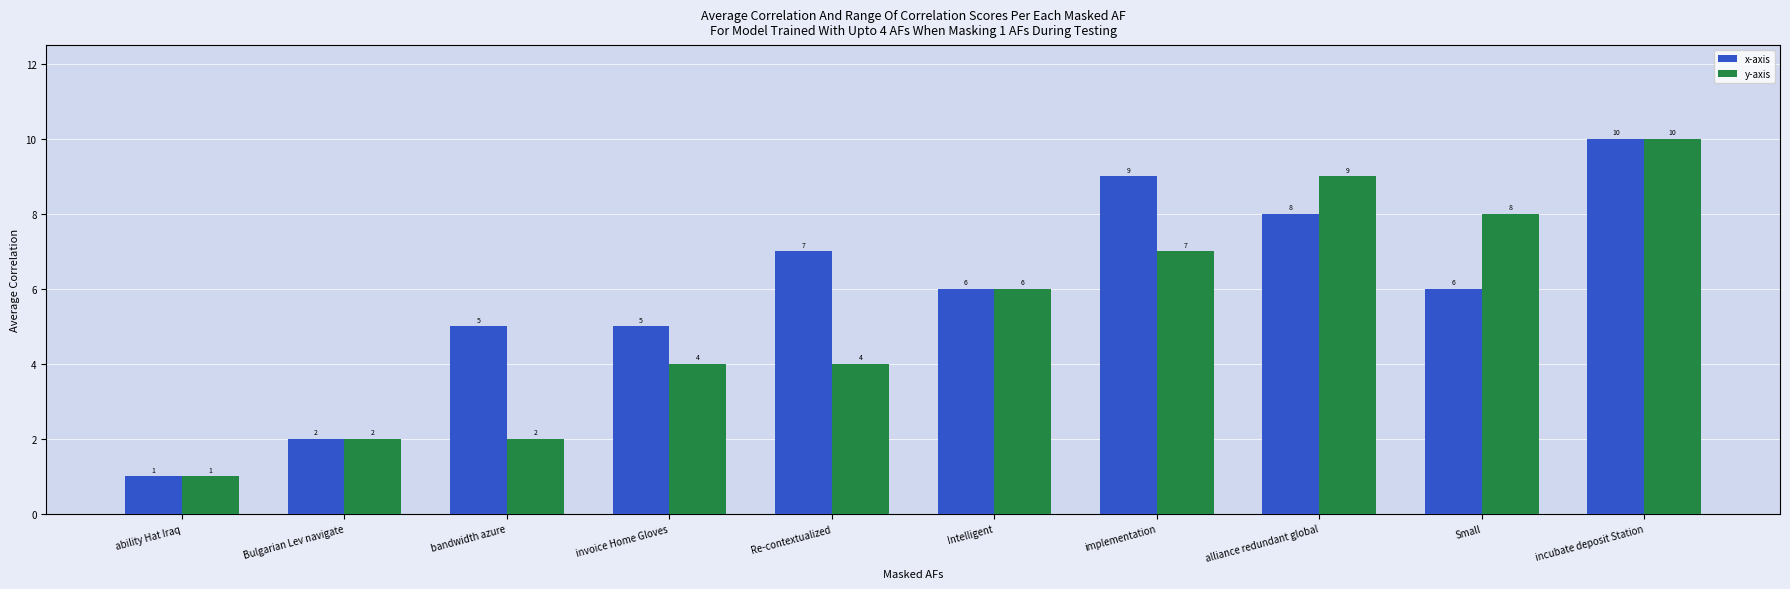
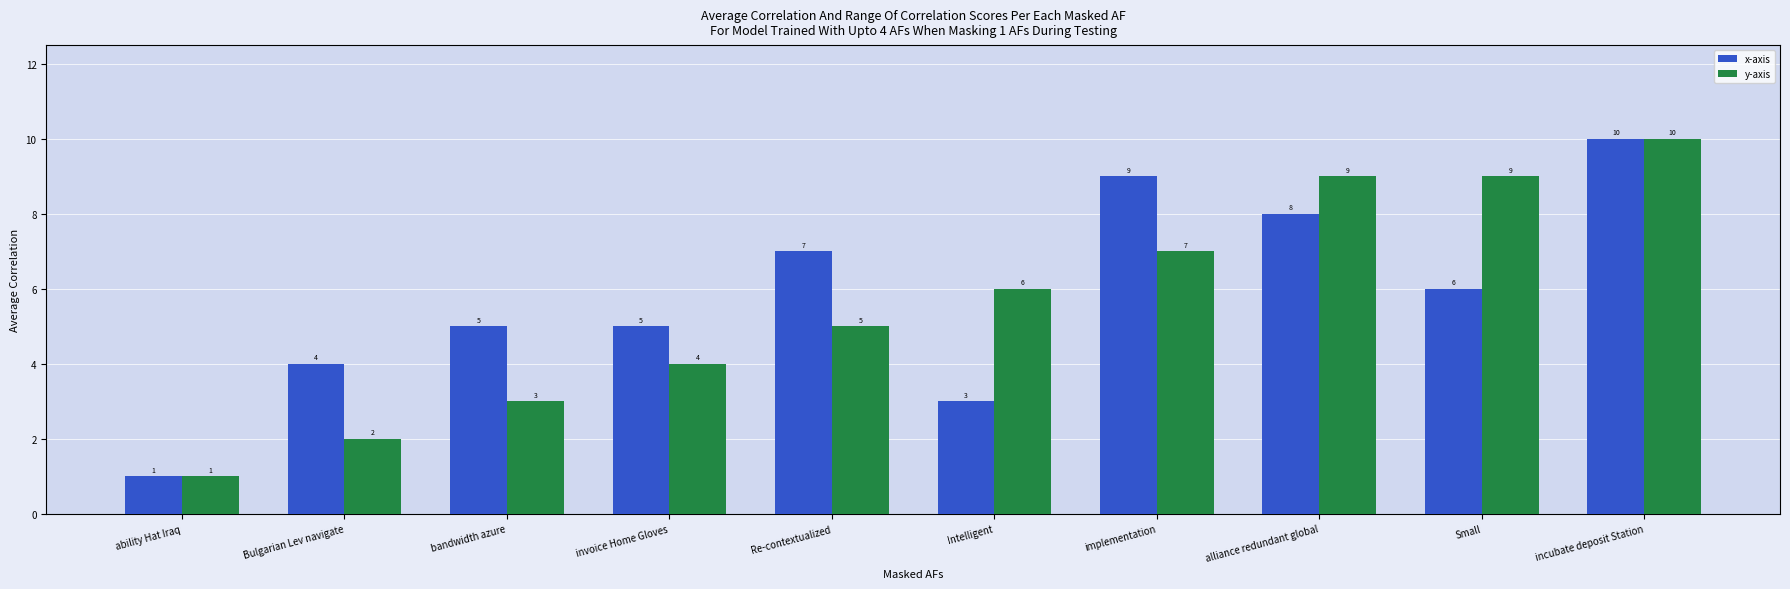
  {
    "x-axis": {
      "ability Hat Iraq": 1,
-     "Bulgarian Lev navigate": 2,
+     "Bulgarian Lev navigate": 4,
      "bandwidth azure": 5,
      "invoice Home Gloves": 5,
      "Re-contextualized": 7,
-     "Intelligent": 6,
+     "Intelligent": 3,
      "implementation": 9,
      "alliance redundant global": 8,
      "Small": 6,
      "incubate deposit Station": 10
    },
    "y-axis": {
      "ability Hat Iraq": 1,
      "Bulgarian Lev navigate": 2,
-     "bandwidth azure": 2,
+     "bandwidth azure": 3,
      "invoice Home Gloves": 4,
-     "Re-contextualized": 4,
+     "Re-contextualized": 5,
      "Intelligent": 6,
      "implementation": 7,
      "alliance redundant global": 9,
-     "Small": 8,
+     "Small": 9,
      "incubate deposit Station": 10
    }
  }
